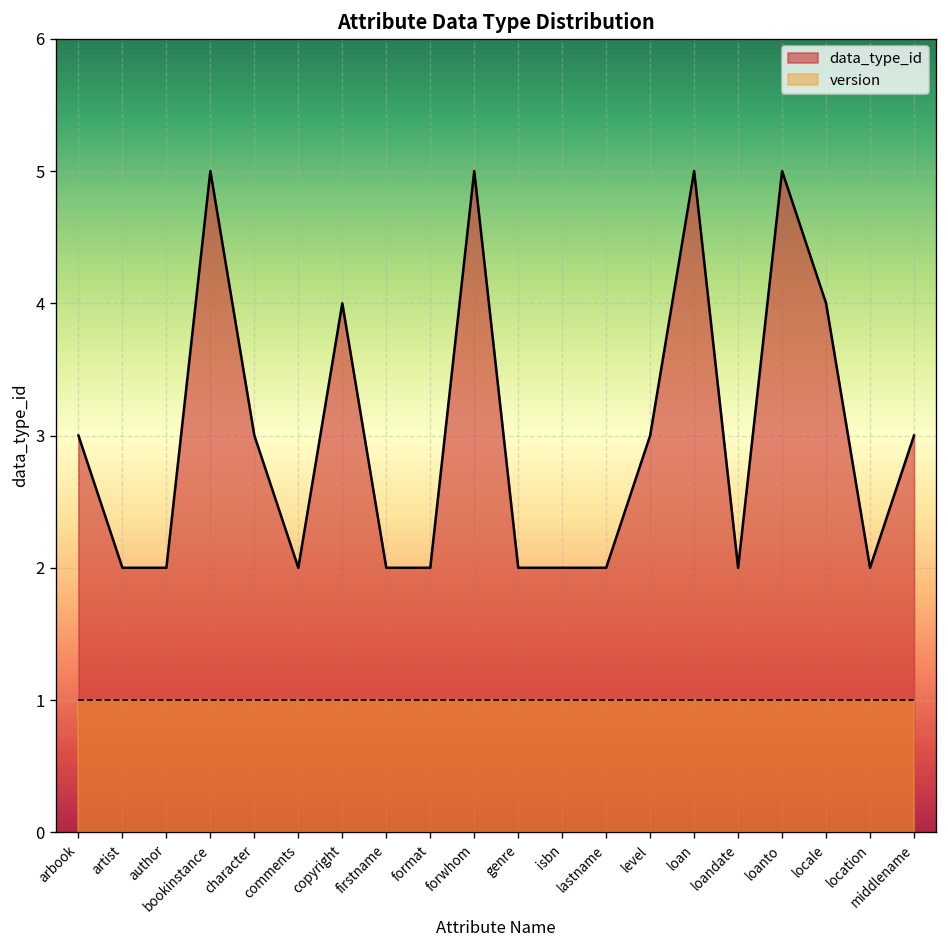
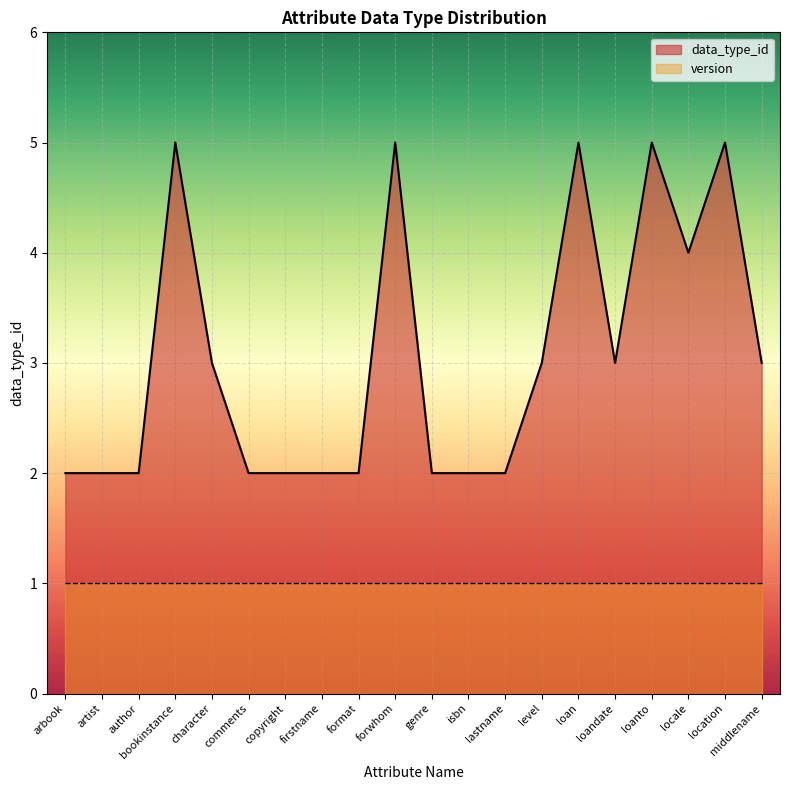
  {
    "data_type_id": {
-     "arbook": 3,
+     "arbook": 2,
      "artist": 2,
      "author": 2,
      "bookinstance": 5,
      "character": 3,
      "comments": 2,
-     "copyright": 4,
+     "copyright": 2,
      "firstname": 2,
      "format": 2,
      "forwhom": 5,
      "genre": 2,
      "isbn": 2,
      "lastname": 2,
      "level": 3,
      "loan": 5,
-     "loandate": 2,
+     "loandate": 3,
      "loanto": 5,
      "locale": 4,
-     "location": 2,
+     "location": 5,
      "middlename": 3
    },
    "version": {
      "arbook": 1,
      "artist": 1,
      "author": 1,
      "bookinstance": 1,
      "character": 1,
      "comments": 1,
      "copyright": 1,
      "firstname": 1,
      "format": 1,
      "forwhom": 1,
      "genre": 1,
      "isbn": 1,
      "lastname": 1,
      "level": 1,
      "loan": 1,
      "loandate": 1,
      "loanto": 1,
      "locale": 1,
      "location": 1,
      "middlename": 1
    }
  }
